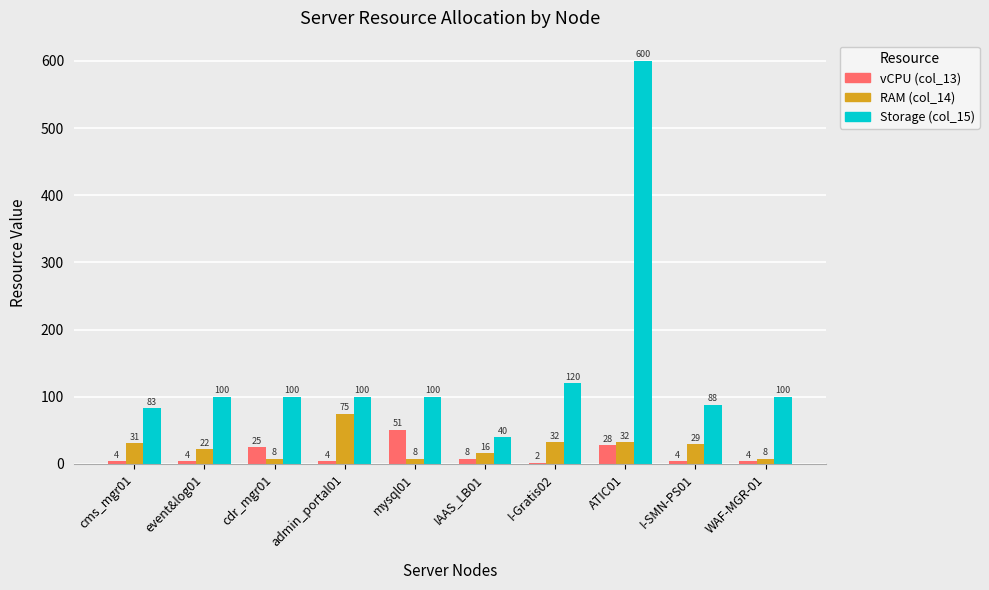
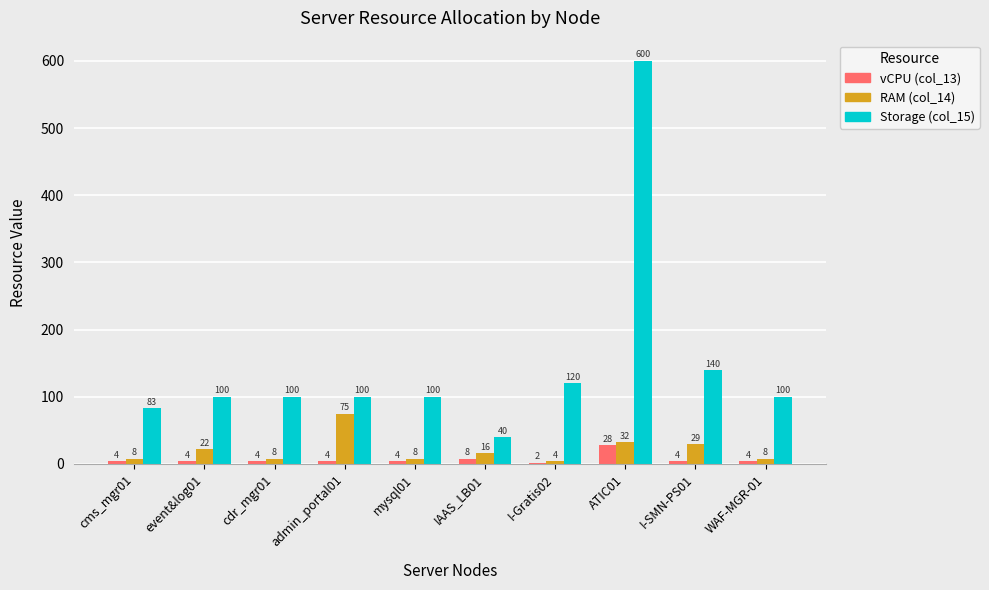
  {
    "vCPU (col_13)": {
      "cms_mgr01": 4,
      "event&log01": 4,
-     "cdr_mgr01": 25,
+     "cdr_mgr01": 4,
      "admin_portal01": 4,
-     "mysql01": 51,
+     "mysql01": 4,
      "IAAS_LB01": 8,
      "I-Gratis02": 2,
      "ATIC01": 28,
      "I-SMN-PS01": 4,
      "WAF-MGR-01": 4
    },
    "RAM (col_14)": {
-     "cms_mgr01": 31,
+     "cms_mgr01": 8,
      "event&log01": 22,
      "cdr_mgr01": 8,
      "admin_portal01": 75,
      "mysql01": 8,
      "IAAS_LB01": 16,
-     "I-Gratis02": 32,
+     "I-Gratis02": 4,
      "ATIC01": 32,
      "I-SMN-PS01": 29,
      "WAF-MGR-01": 8
    },
    "Storage (col_15)": {
      "cms_mgr01": 83,
      "event&log01": 100,
      "cdr_mgr01": 100,
      "admin_portal01": 100,
      "mysql01": 100,
      "IAAS_LB01": 40,
      "I-Gratis02": 120,
      "ATIC01": 600,
-     "I-SMN-PS01": 88,
+     "I-SMN-PS01": 140,
      "WAF-MGR-01": 100
    }
  }
